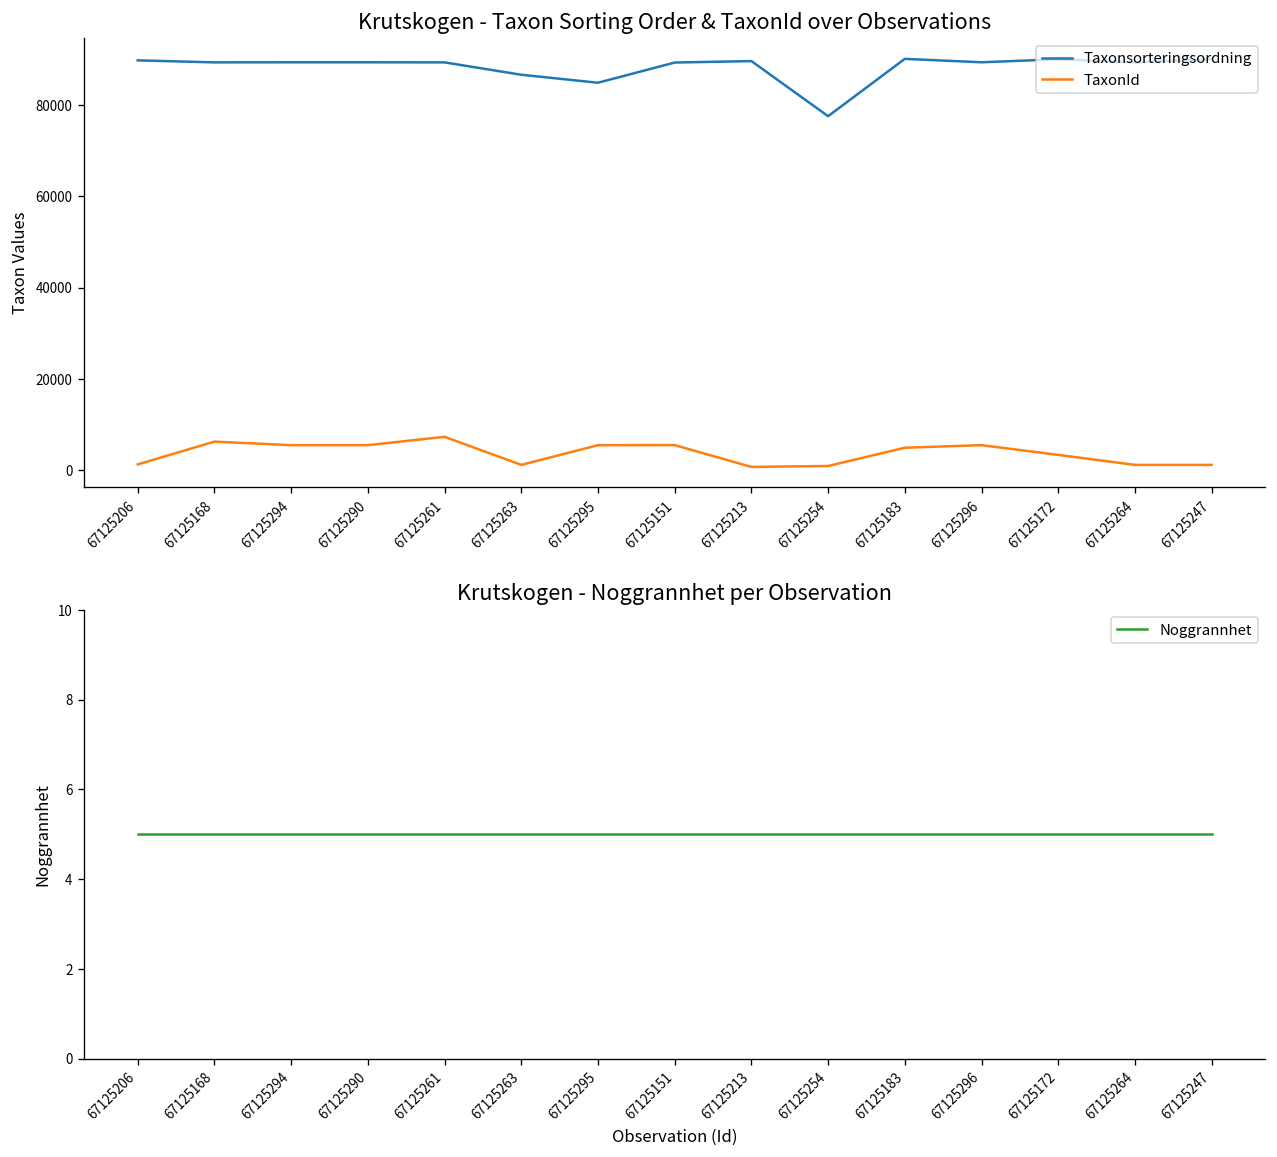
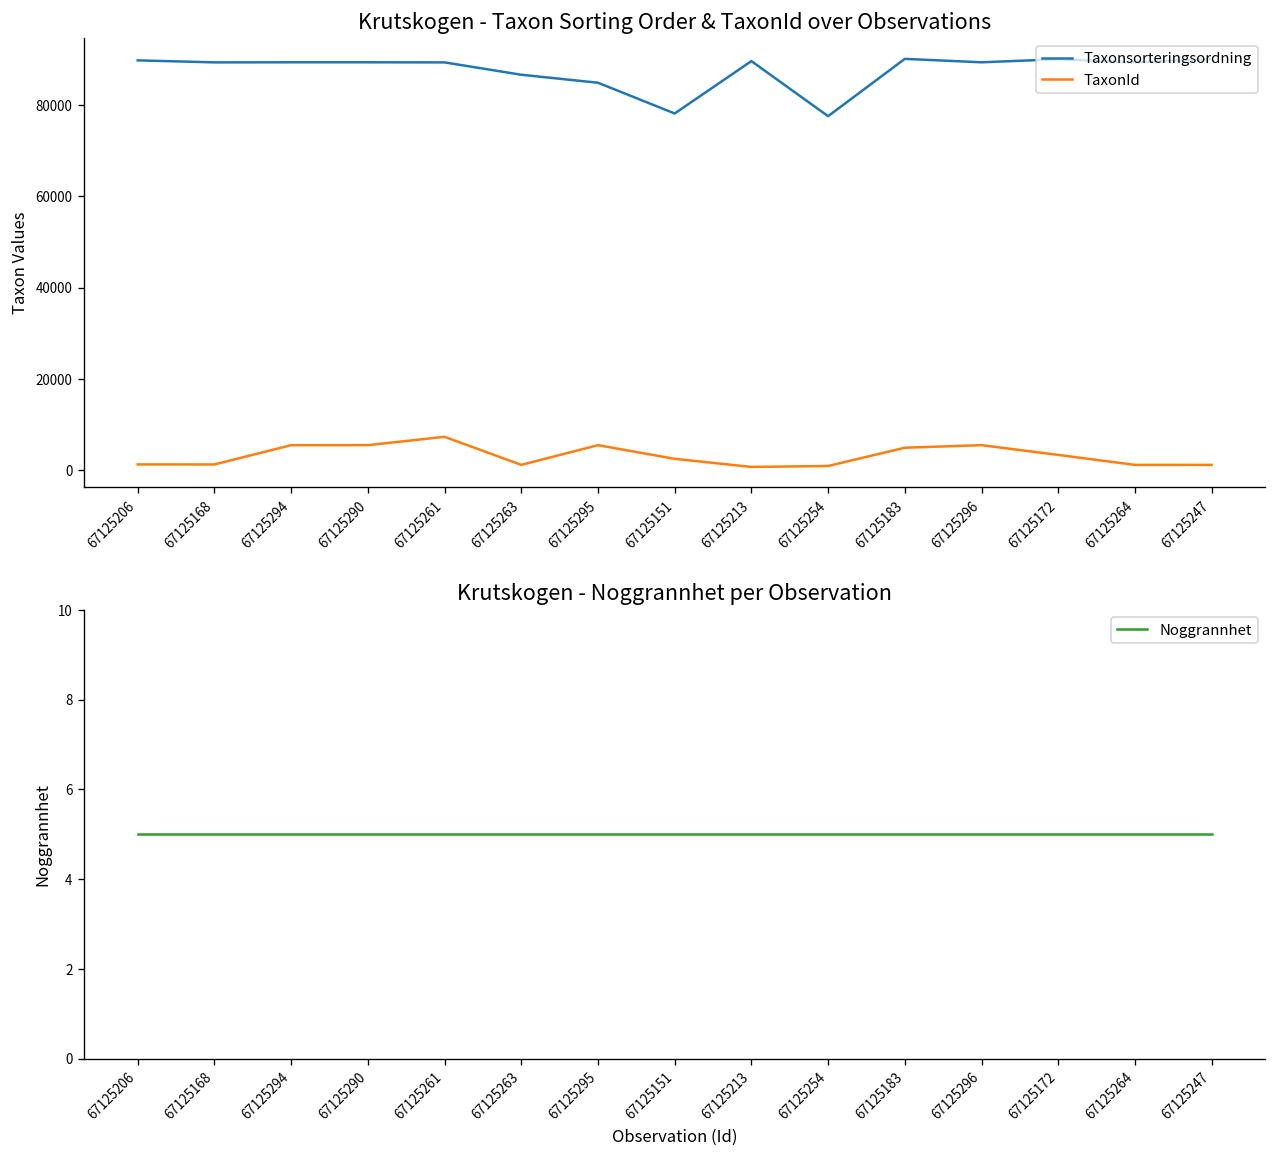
  {
    "Krutskogen - Taxon Sorting Order & TaxonId over Observations": {
      "Taxonsorteringsordning": {
        "67125206": 90000,
        "67125168": 89000,
        "67125294": 89000,
        "67125290": 89000,
        "67125261": 89000,
        "67125263": 87000,
        "67125295": 85000,
-       "67125151": 89000,
+       "67125151": 78000,
        "67125213": 90000,
        "67125254": 78000,
        "67125183": 90000,
        "67125296": 89000
      },
      "TaxonId": {
        "67125206": 1000,
-       "67125168": 6000,
+       "67125168": 1000,
        "67125294": 5000,
        "67125290": 5000,
        "67125261": 7000,
        "67125263": 1000,
        "67125295": 5000,
-       "67125151": 5000,
+       "67125151": 2000,
        "67125213": 1000,
        "67125254": 1000,
        "67125183": 5000,
        "67125296": 5000,
        "67125172": 3000,
        "67125264": 1000,
        "67125247": 1000
      }
    },
    "Krutskogen - Noggrannhet per Observation": {
      "67125206": 5.0,
      "67125168": 5.0,
      "67125294": 5.0,
      "67125290": 5.0,
      "67125261": 5.0,
      "67125263": 5.0,
      "67125295": 5.0,
      "67125151": 5.0,
      "67125213": 5.0,
      "67125254": 5.0,
      "67125183": 5.0,
      "67125296": 5.0,
      "67125172": 5.0,
      "67125264": 5.0,
      "67125247": 5.0
    }
  }
